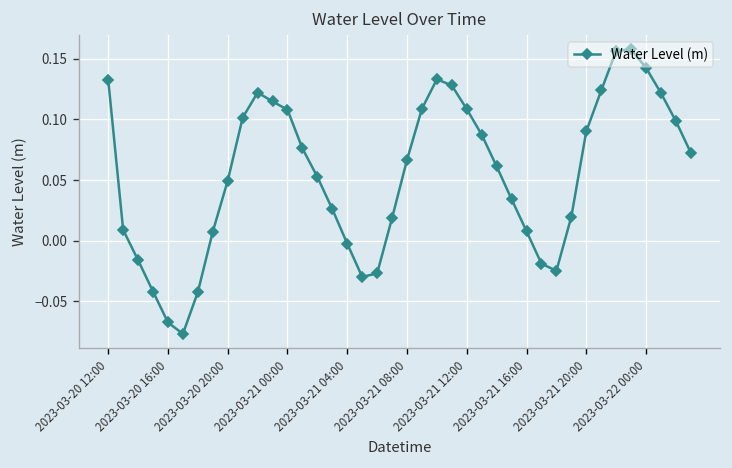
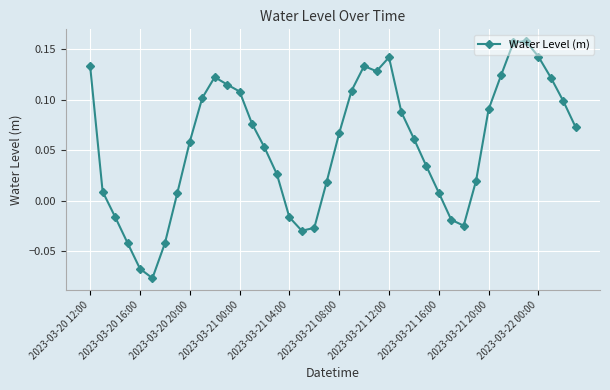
  {
    "2023-03-20 12:00": 0.133,
    "2023-03-20 16:00": -0.067,
-   "2023-03-20 20:00": 0.050,
+   "2023-03-20 20:00": 0.058,
    "2023-03-21 00:00": 0.108,
-   "2023-03-21 04:00": -0.002,
+   "2023-03-21 04:00": -0.016,
    "2023-03-21 08:00": 0.067,
-   "2023-03-21 12:00": 0.109,
+   "2023-03-21 12:00": 0.142,
    "2023-03-21 16:00": 0.008,
    "2023-03-21 20:00": 0.090,
    "2023-03-22 00:00": 0.143
  }
